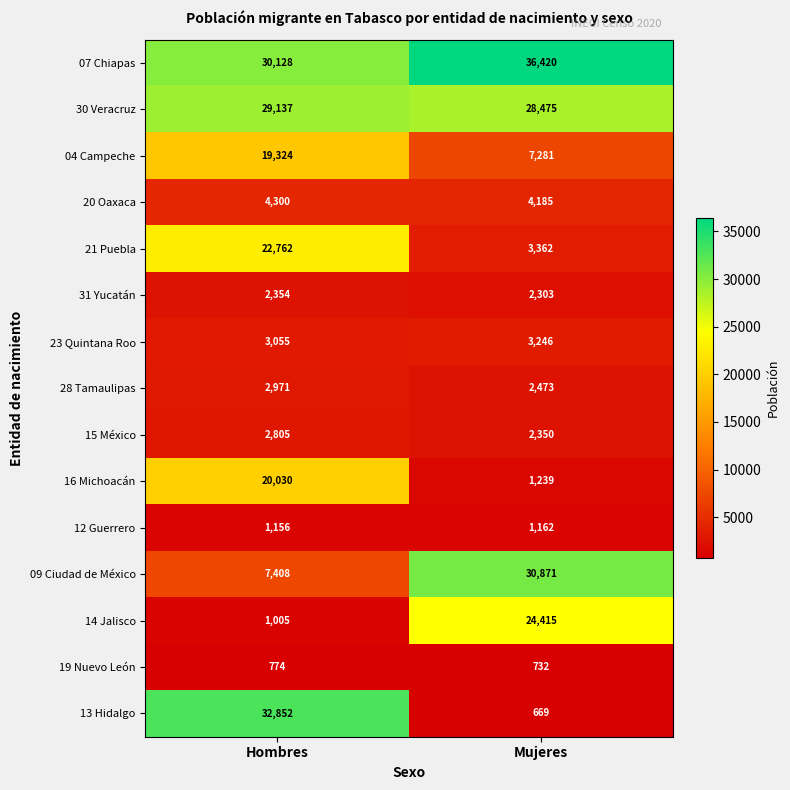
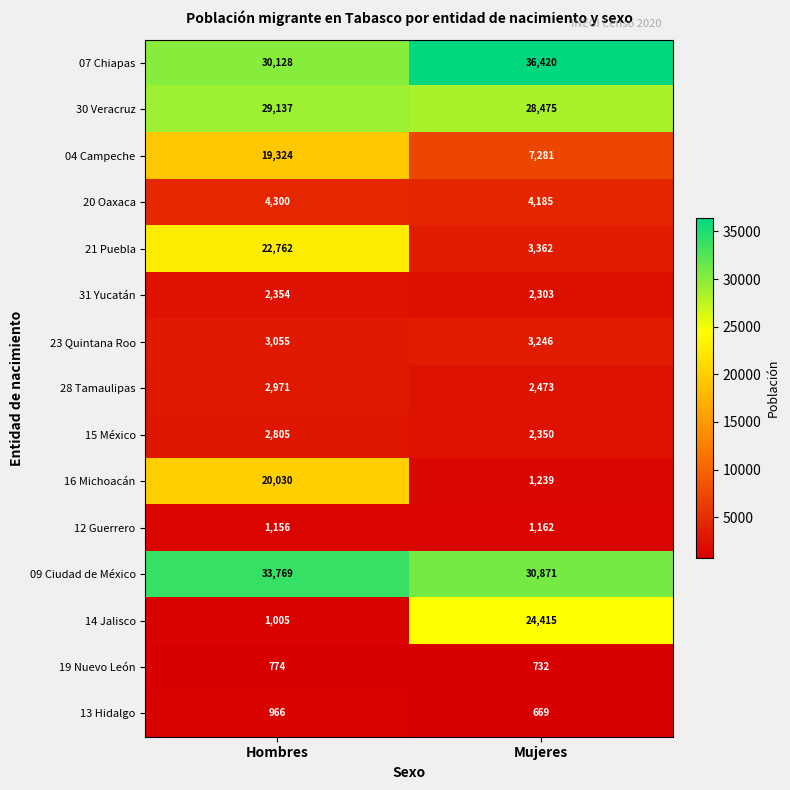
  {
    "07 Chiapas": {
      "Hombres": "30,128",
      "Mujeres": "36,420"
    },
    "30 Veracruz": {
      "Hombres": "29,137",
      "Mujeres": "28,475"
    },
    "04 Campeche": {
      "Hombres": "19,324",
      "Mujeres": "7,281"
    },
    "20 Oaxaca": {
      "Hombres": "4,300",
      "Mujeres": "4,185"
    },
    "21 Puebla": {
      "Hombres": "22,762",
      "Mujeres": "3,362"
    },
    "31 Yucatán": {
      "Hombres": "2,354",
      "Mujeres": "2,303"
    },
    "23 Quintana Roo": {
      "Hombres": "3,055",
      "Mujeres": "3,246"
    },
    "28 Tamaulipas": {
      "Hombres": "2,971",
      "Mujeres": "2,473"
    },
    "15 México": {
      "Hombres": "2,805",
      "Mujeres": "2,350"
    },
    "16 Michoacán": {
      "Hombres": "20,030",
      "Mujeres": "1,239"
    },
    "12 Guerrero": {
      "Hombres": "1,156",
      "Mujeres": "1,162"
    },
    "09 Ciudad de México": {
-     "Hombres": "7,408",
+     "Hombres": "33,769",
      "Mujeres": "30,871"
    },
    "14 Jalisco": {
      "Hombres": "1,005",
      "Mujeres": "24,415"
    },
    "19 Nuevo León": {
      "Hombres": "774",
      "Mujeres": "732"
    },
    "13 Hidalgo": {
-     "Hombres": "32,852",
+     "Hombres": "966",
      "Mujeres": "669"
    }
  }
